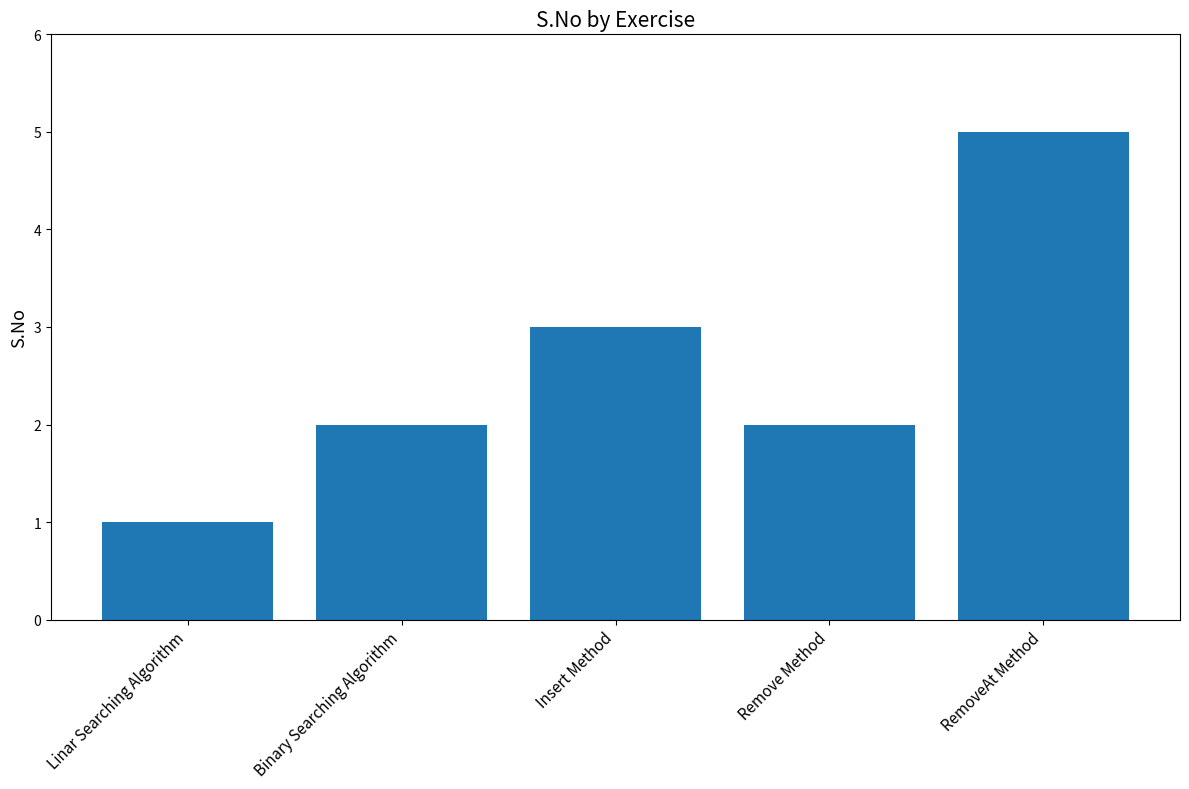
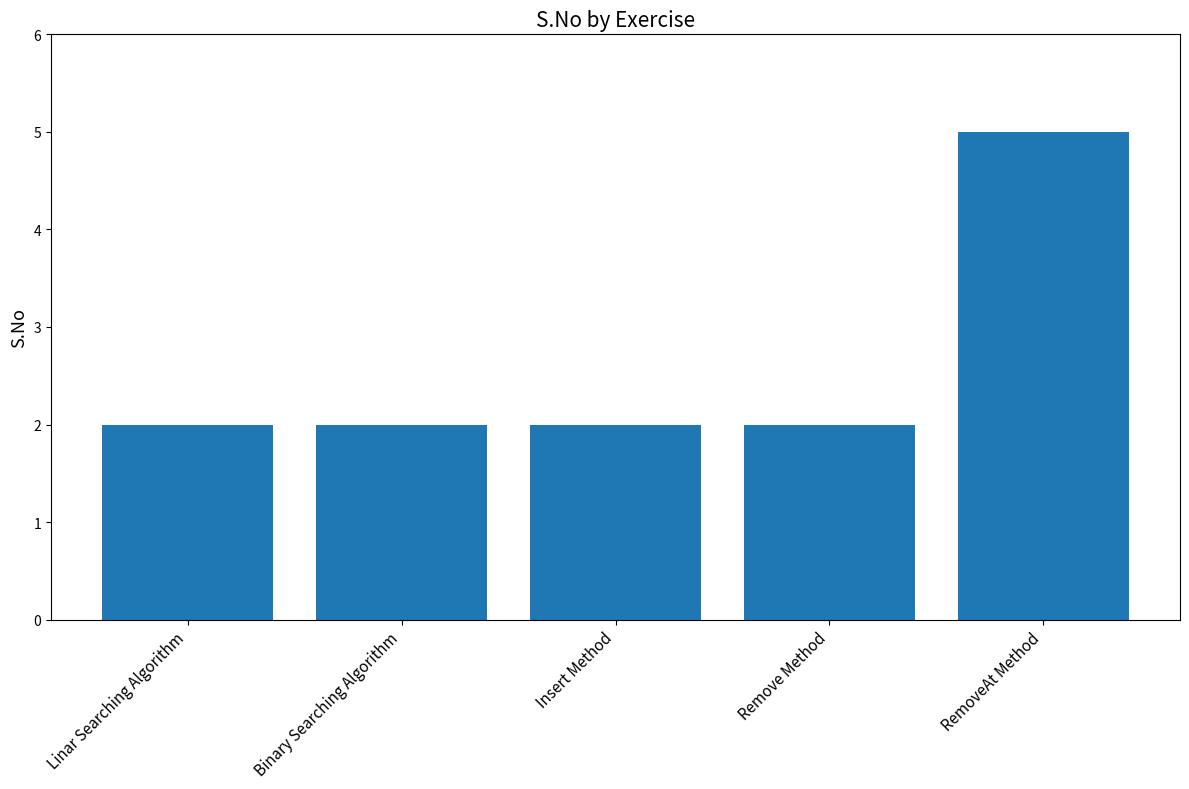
  {
-   "Linar Searching Algorithm": 1,
+   "Linar Searching Algorithm": 2,
    "Binary Searching Algorithm": 2,
-   "Insert Method": 3,
+   "Insert Method": 2,
    "Remove Method": 2,
    "RemoveAt Method": 5
  }
